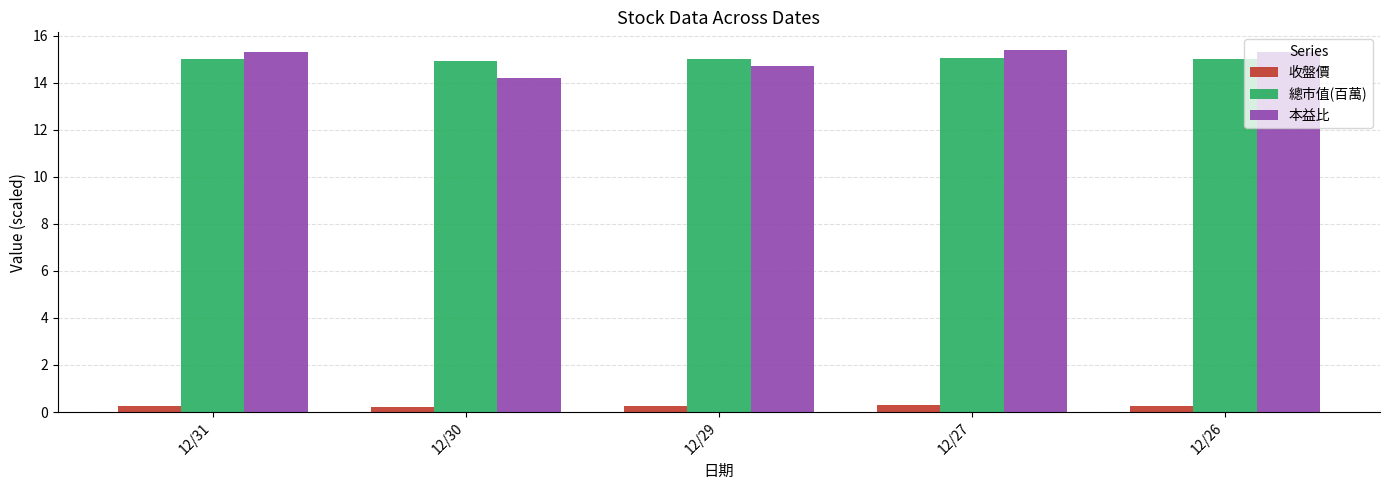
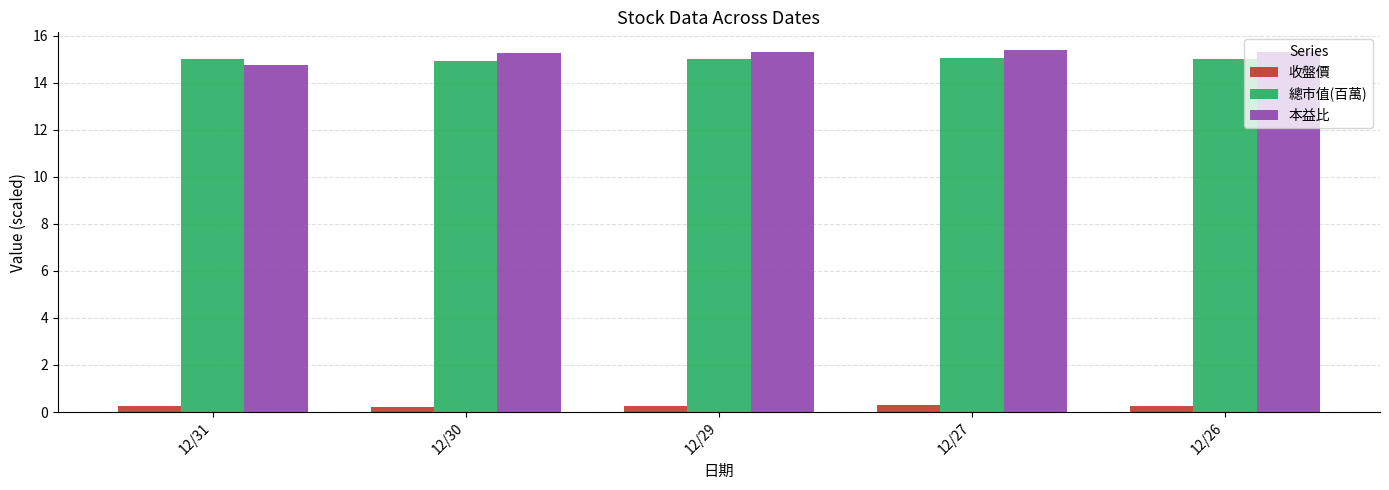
  {
    "收盤價": {
      "12/31": 0.3,
      "12/30": 0.2,
      "12/29": 0.3,
      "12/27": 0.3,
      "12/26": 0.3
    },
    "總市值(百萬)": {
      "12/31": 15.0,
      "12/30": 14.9,
      "12/29": 15.0,
      "12/27": 15.0,
      "12/26": 15.0
    },
    "本益比": {
-     "12/31": 15.3,
-     "12/30": 14.2,
-     "12/29": 14.7,
+     "12/31": 14.8,
+     "12/30": 15.3,
+     "12/29": 15.3,
      "12/27": 15.4
    }
  }
